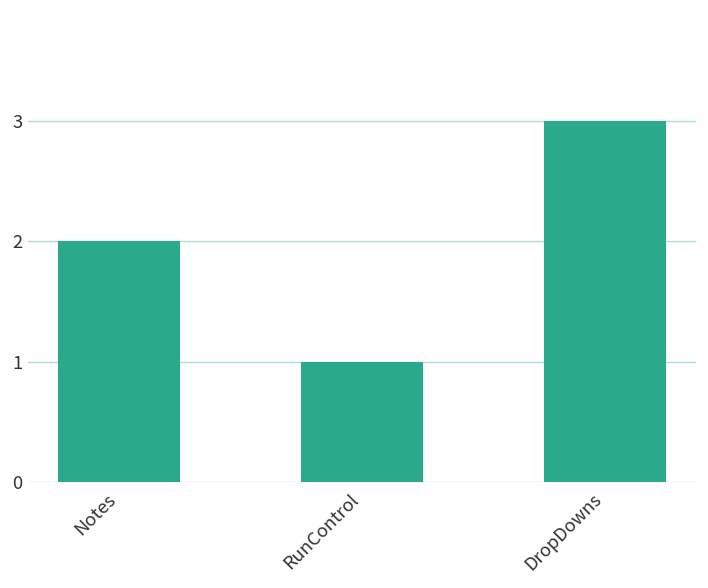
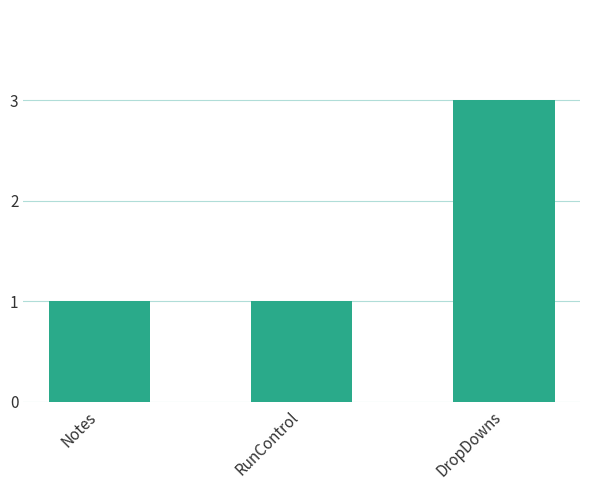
  {
-   "Notes": 2,
+   "Notes": 1,
    "RunControl": 1,
    "DropDowns": 3
  }
